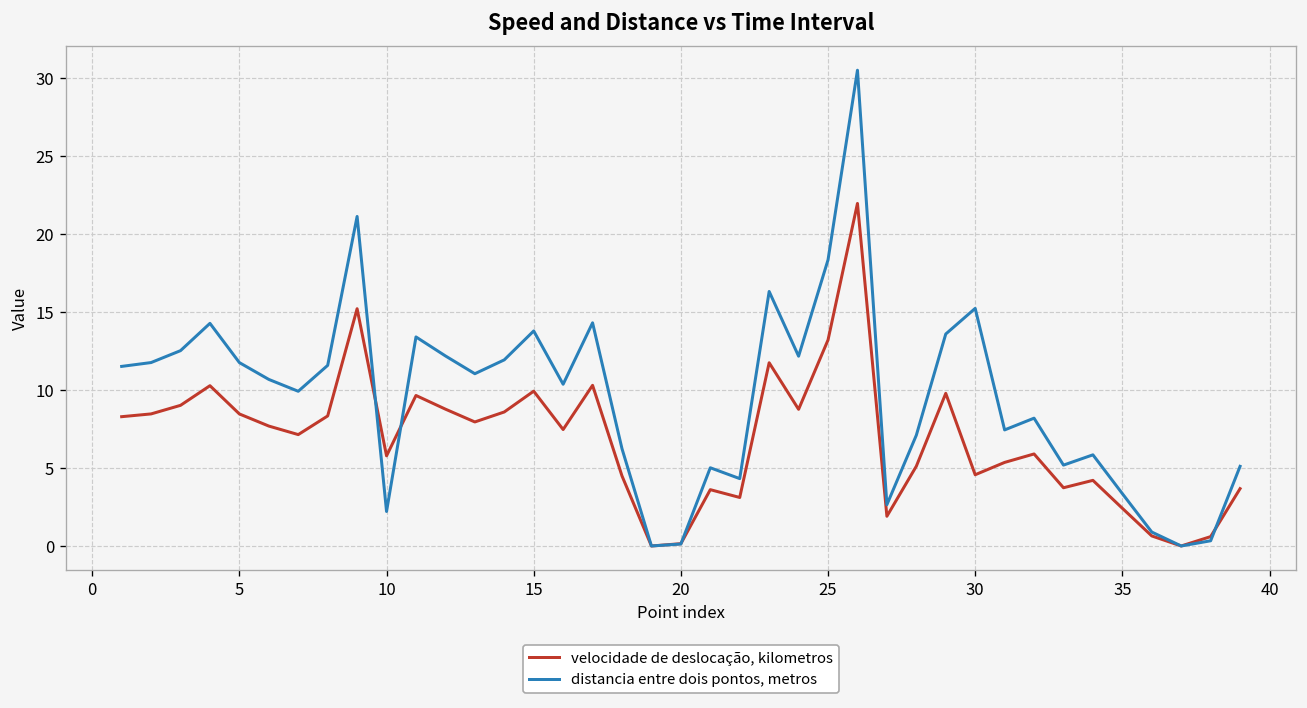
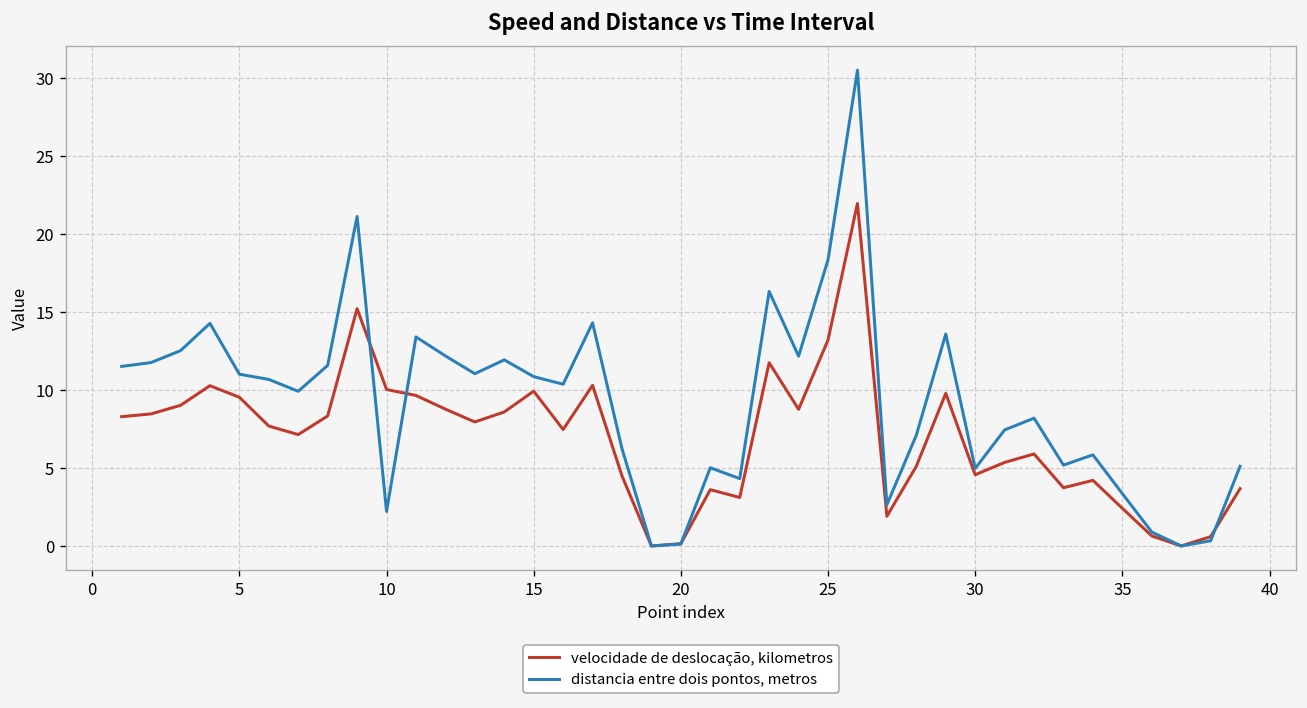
  {
    "velocidade de deslocação, kilometros": {
-     "5": 8.5,
-     "10": 5.8,
+     "5": 9.5,
+     "10": 10.0,
      "15": 9.9,
      "25": 13.2,
      "30": 4.6,
      "35": 2.4
    },
    "distancia entre dois pontos, metros": {
-     "5": 11.8,
+     "5": 11.0,
      "10": 2.2,
-     "15": 13.8,
+     "15": 10.9,
      "25": 18.3,
-     "30": 15.2,
+     "30": 5.0,
      "35": 3.4
    }
  }
